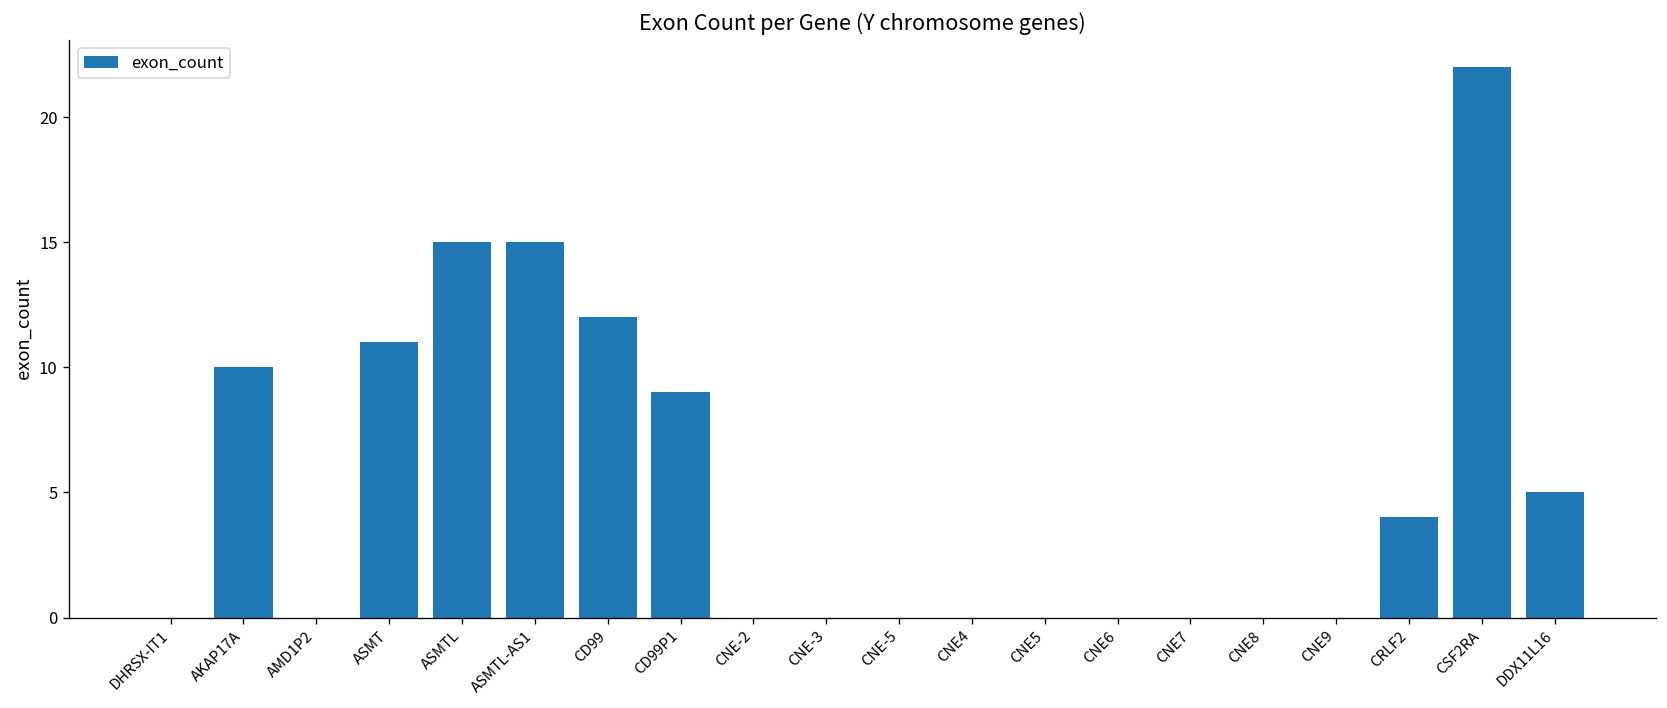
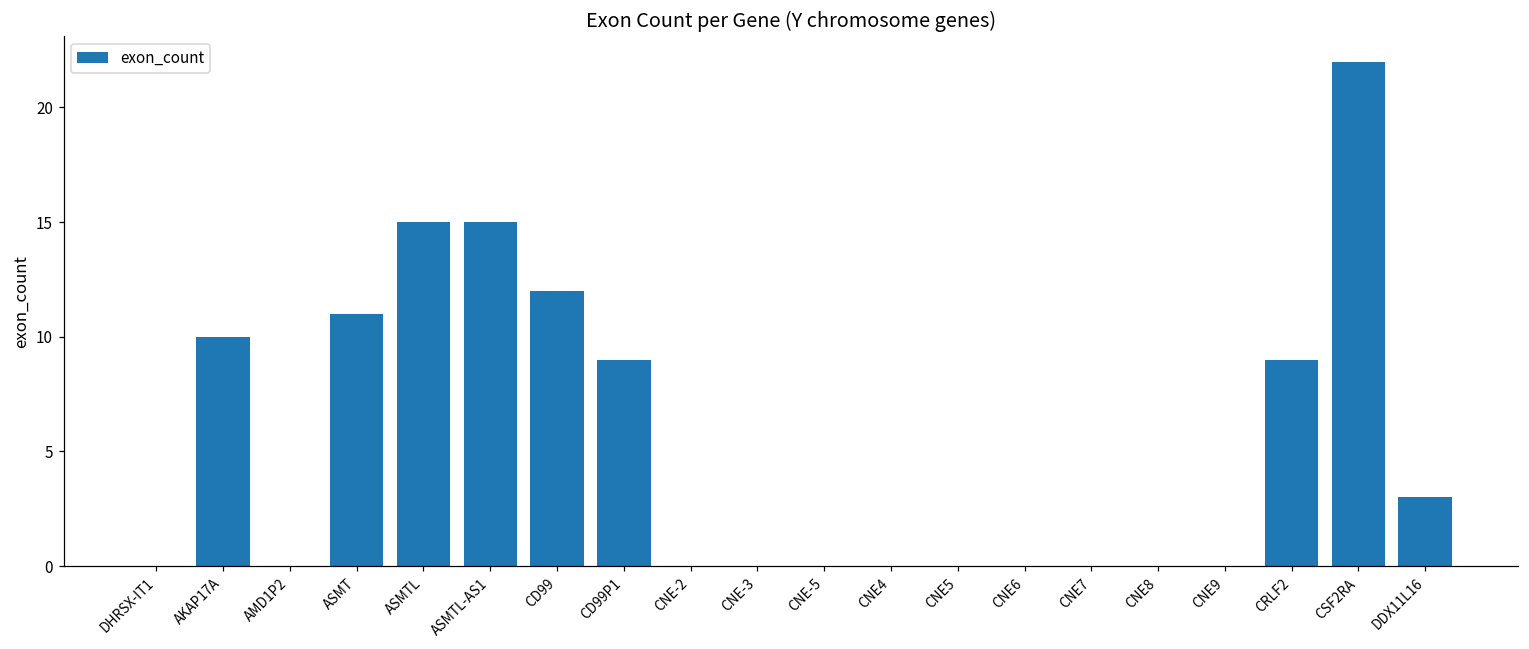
  {
    "DHRSX-IT1": 0,
    "AKAP17A": 10,
    "AMD1P2": 0,
    "ASMT": 11,
    "ASMTL": 15,
    "ASMTL-AS1": 15,
    "CD99": 12,
    "CD99P1": 9,
    "CNE-2": 0,
    "CNE-3": 0,
    "CNE-5": 0,
    "CNE4": 0,
    "CNE5": 0,
    "CNE6": 0,
    "CNE7": 0,
    "CNE8": 0,
    "CNE9": 0,
-   "CRLF2": 4,
+   "CRLF2": 9,
    "CSF2RA": 22,
-   "DDX11L16": 5
+   "DDX11L16": 3
  }
